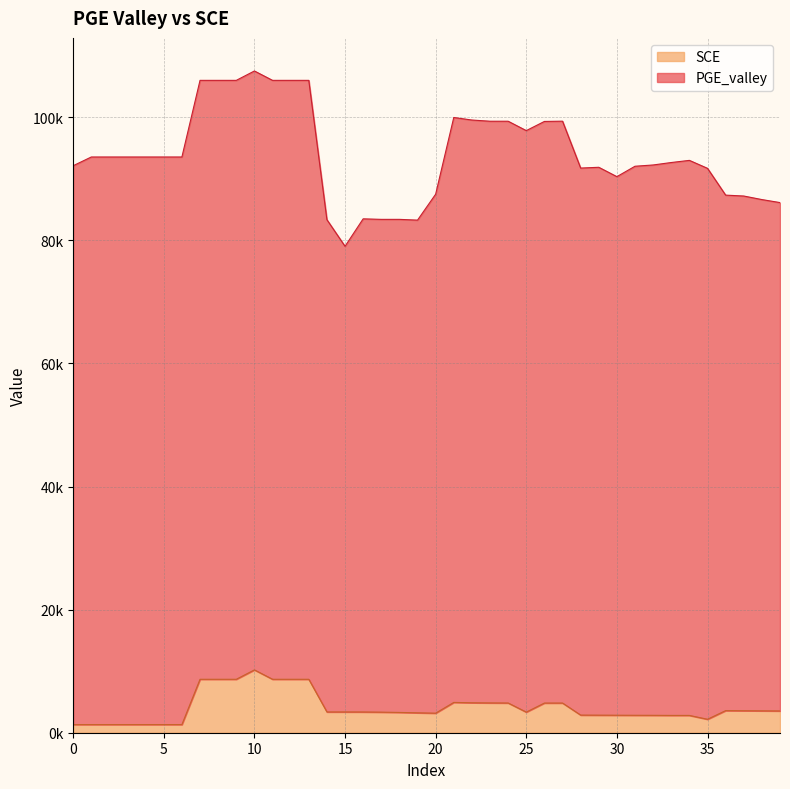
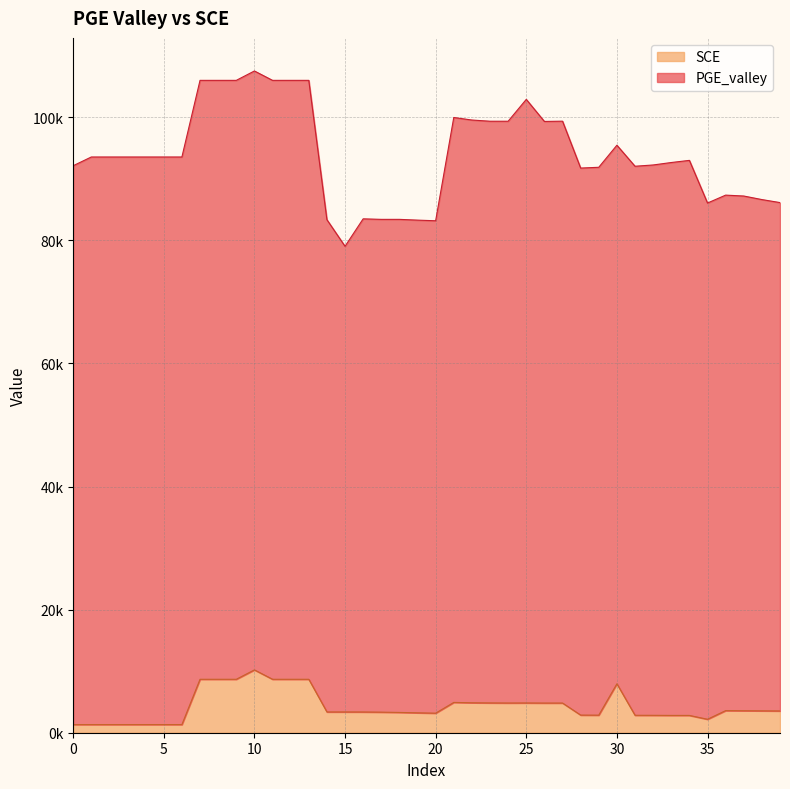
  {
    "SCE": {
      "0": 1000,
      "5": 1000,
      "10": 10000,
      "15": 3000,
      "20": 3000,
-     "25": 3000,
-     "30": 3000,
+     "25": 5000,
+     "30": 8000,
      "35": 2000
    },
    "PGE_valley": {
      "0": 91000,
      "5": 92000,
      "10": 97000,
      "15": 76000,
-     "20": 84000,
-     "25": 94000,
+     "20": 80000,
+     "25": 98000,
      "30": 87000,
-     "35": 90000
+     "35": 84000
    }
  }
